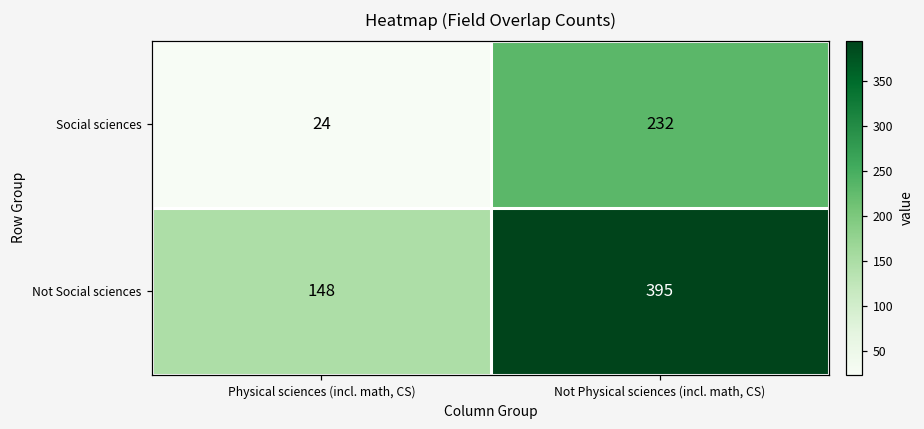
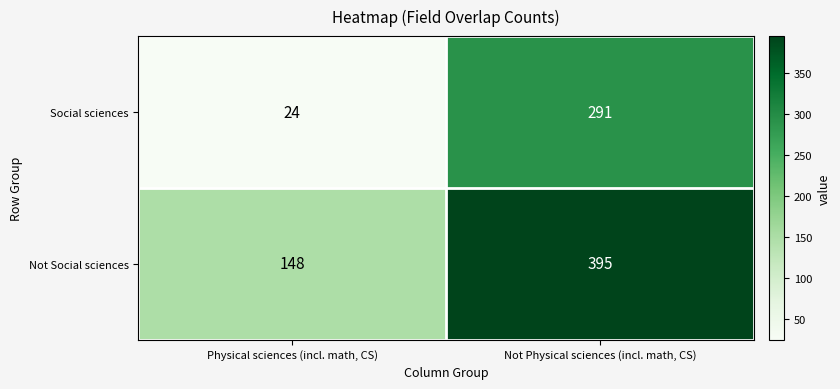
  {
    "Social sciences": {
      "Physical sciences (incl. math, CS)": 24,
-     "Not Physical sciences (incl. math, CS)": 232
+     "Not Physical sciences (incl. math, CS)": 291
    },
    "Not Social sciences": {
      "Physical sciences (incl. math, CS)": 148,
      "Not Physical sciences (incl. math, CS)": 395
    }
  }
